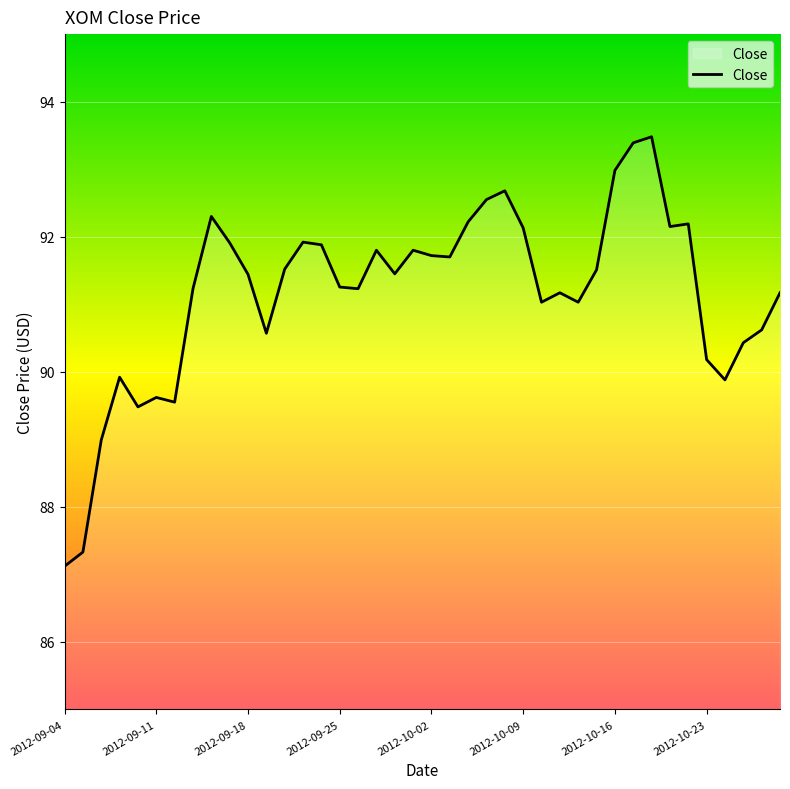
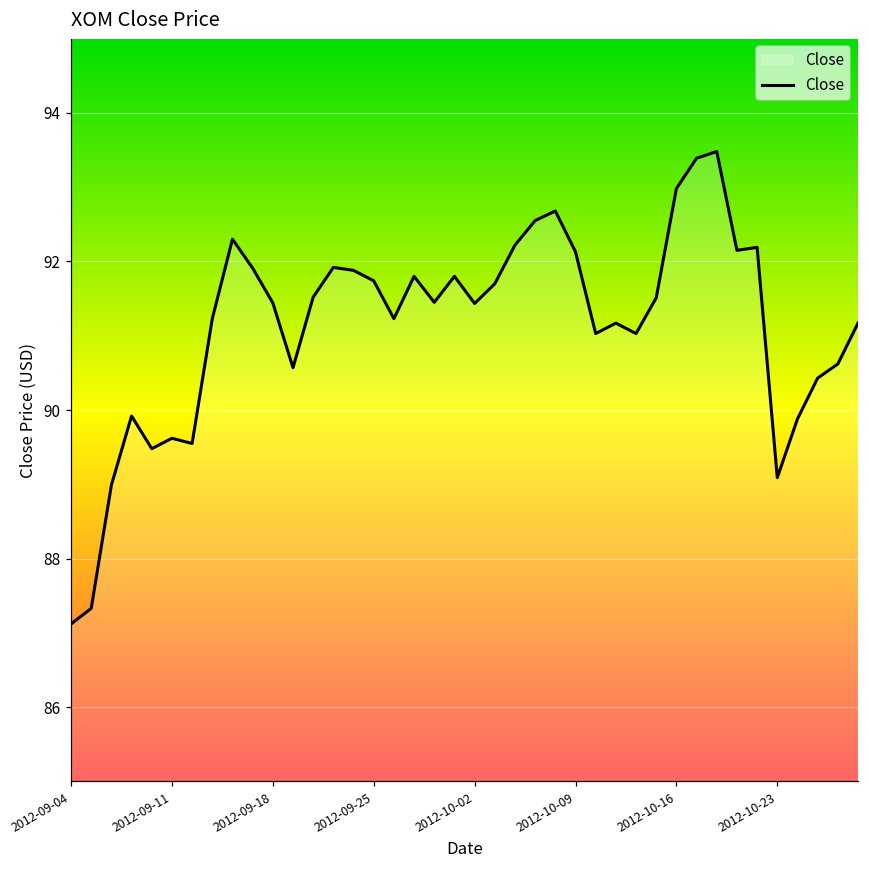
  {
    "2012-09-04": 87.1,
    "2012-09-11": 89.6,
    "2012-09-18": 91.4,
-   "2012-09-25": 91.3,
-   "2012-10-02": 91.7,
+   "2012-09-25": 91.7,
+   "2012-10-02": 91.4,
    "2012-10-09": 92.1,
    "2012-10-16": 93.0,
-   "2012-10-23": 90.2
+   "2012-10-23": 89.1
  }
